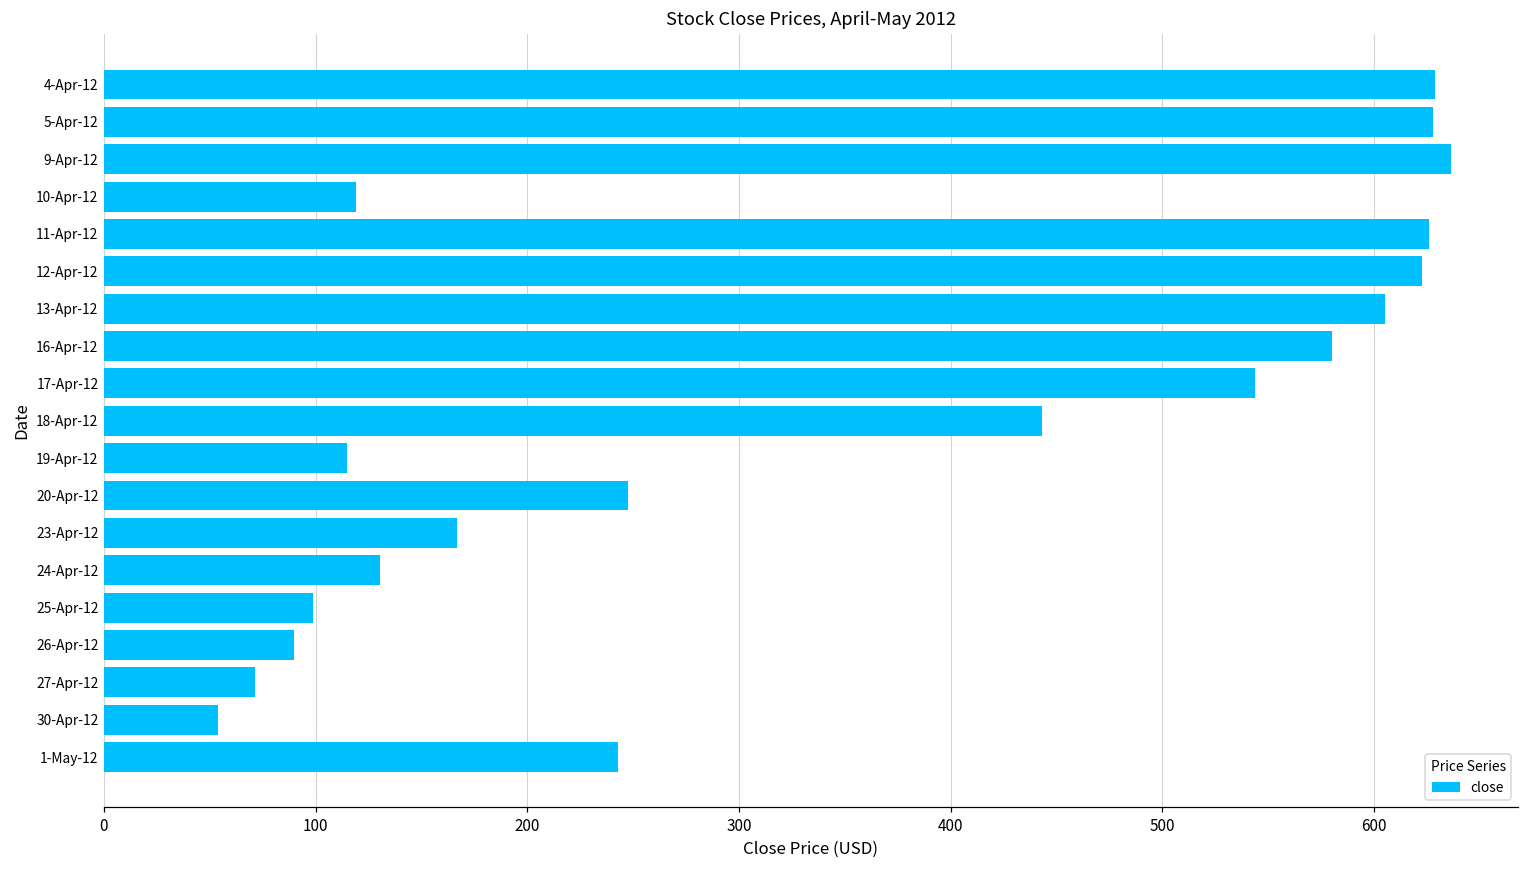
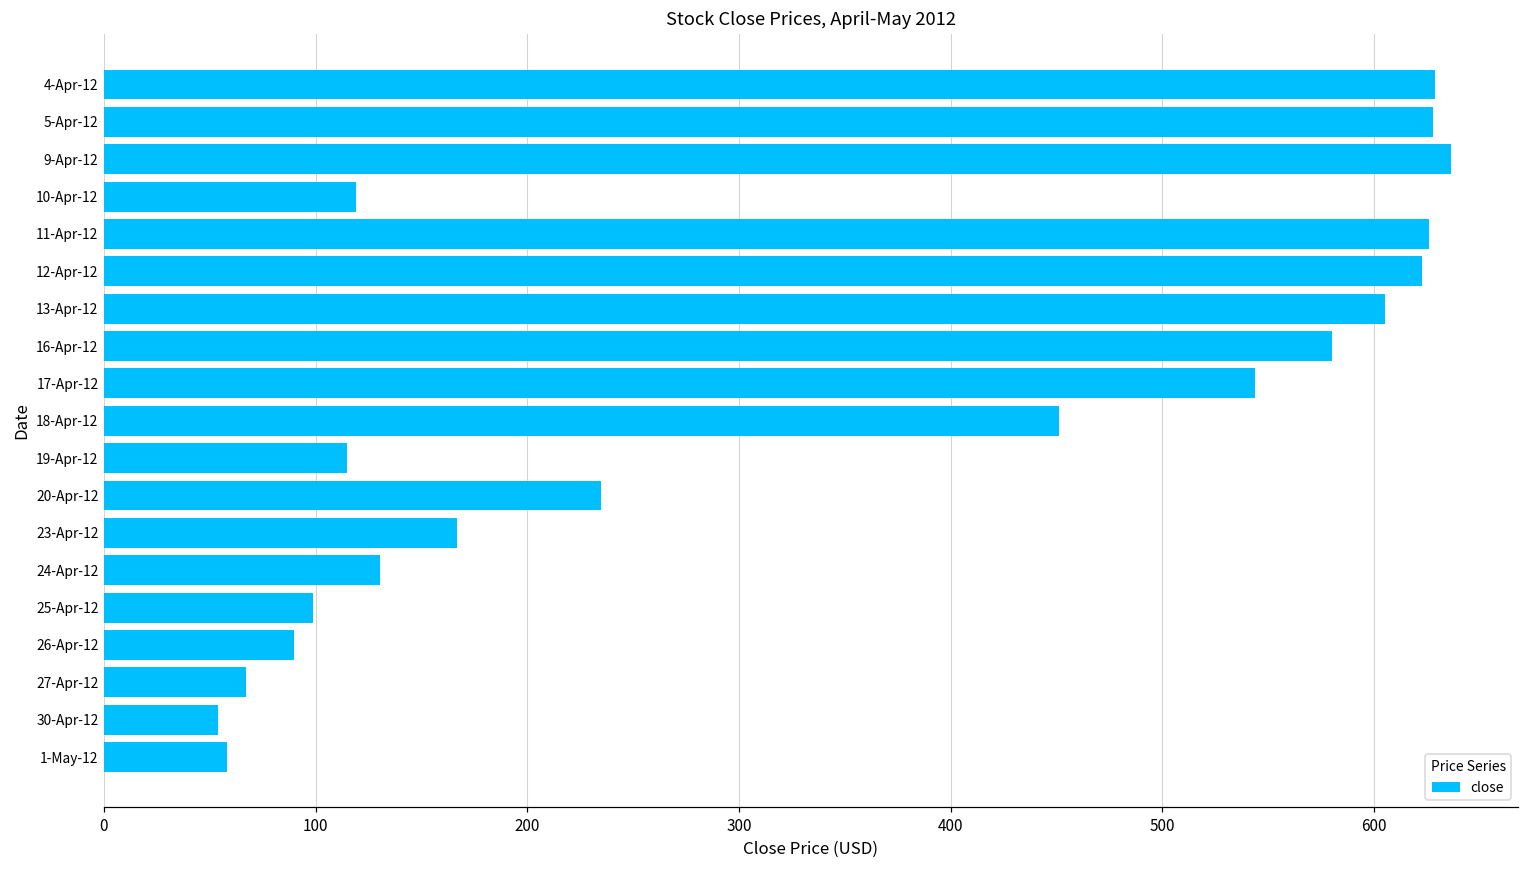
  {
    "4-Apr-12": 629,
    "5-Apr-12": 628,
    "9-Apr-12": 636,
    "10-Apr-12": 119,
    "11-Apr-12": 626,
    "12-Apr-12": 623,
    "13-Apr-12": 605,
    "16-Apr-12": 580,
    "17-Apr-12": 544,
-   "18-Apr-12": 443,
+   "18-Apr-12": 451,
    "19-Apr-12": 115,
-   "20-Apr-12": 248,
+   "20-Apr-12": 235,
    "23-Apr-12": 167,
    "24-Apr-12": 130,
    "25-Apr-12": 99,
    "26-Apr-12": 90,
-   "27-Apr-12": 72,
+   "27-Apr-12": 67,
    "30-Apr-12": 54,
-   "1-May-12": 243
+   "1-May-12": 58
  }
